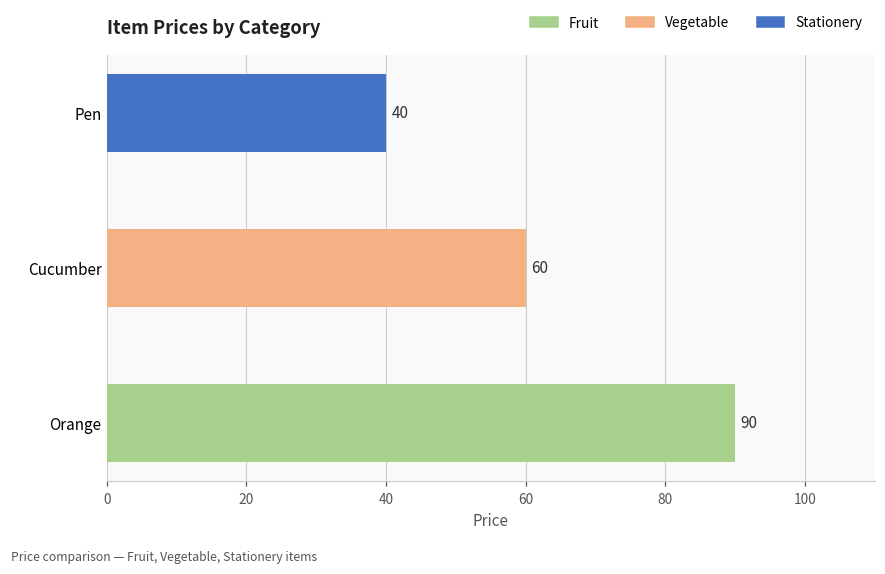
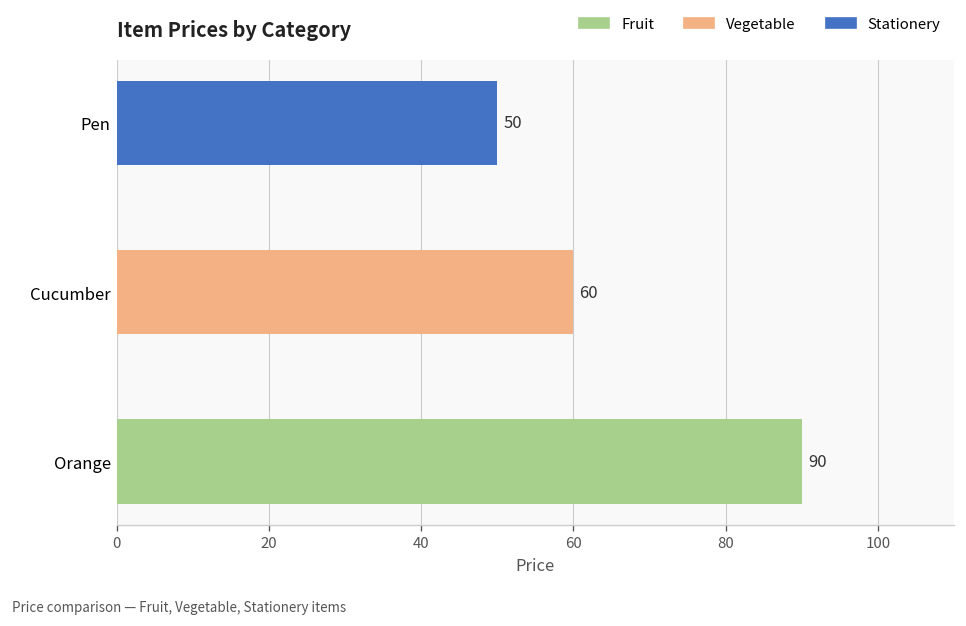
  {
-   "Pen": 40,
+   "Pen": 50,
    "Cucumber": 60,
    "Orange": 90
  }
